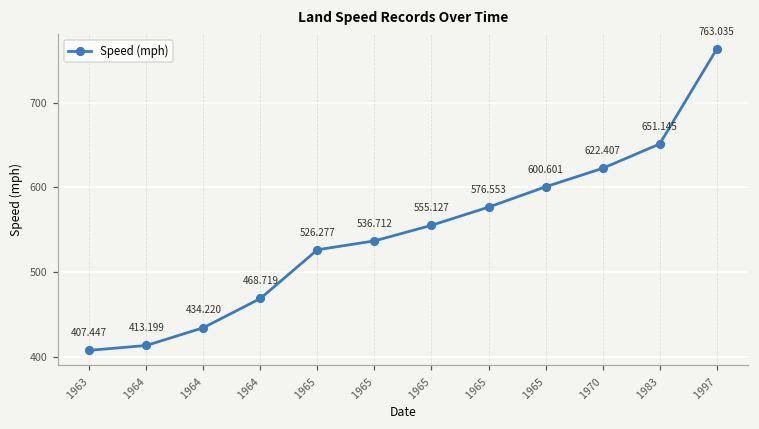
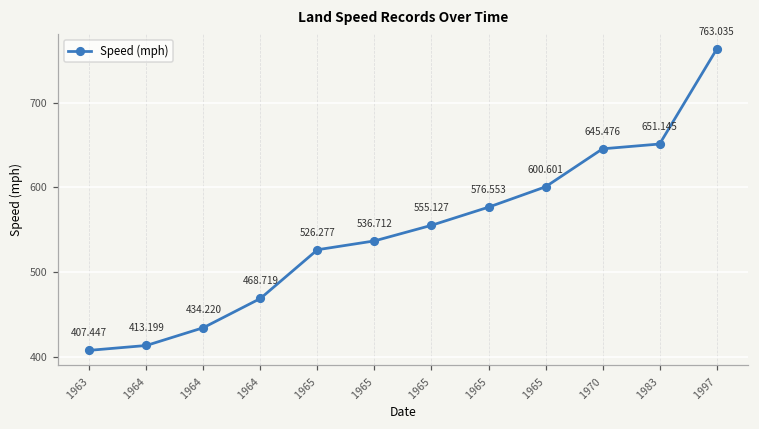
  {
    "1963": 407.447,
-   "1970": 622.407,
+   "1970": 645.476,
    "1983": 651.145,
    "1997": 763.035
  }
